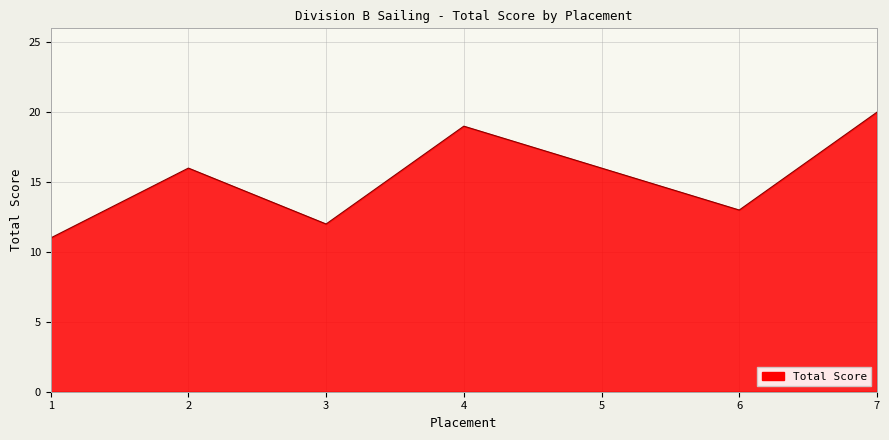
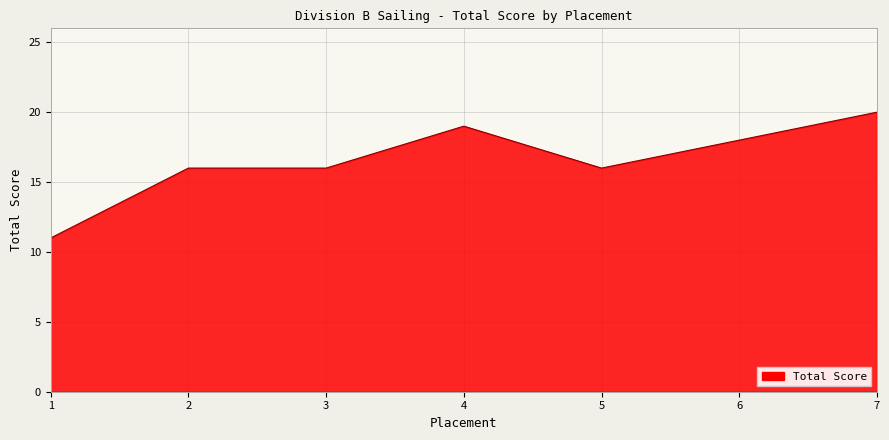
  {
    "1": 11,
    "2": 16,
-   "3": 12,
+   "3": 16,
    "4": 19,
    "5": 16,
-   "6": 13,
+   "6": 18,
    "7": 20
  }
